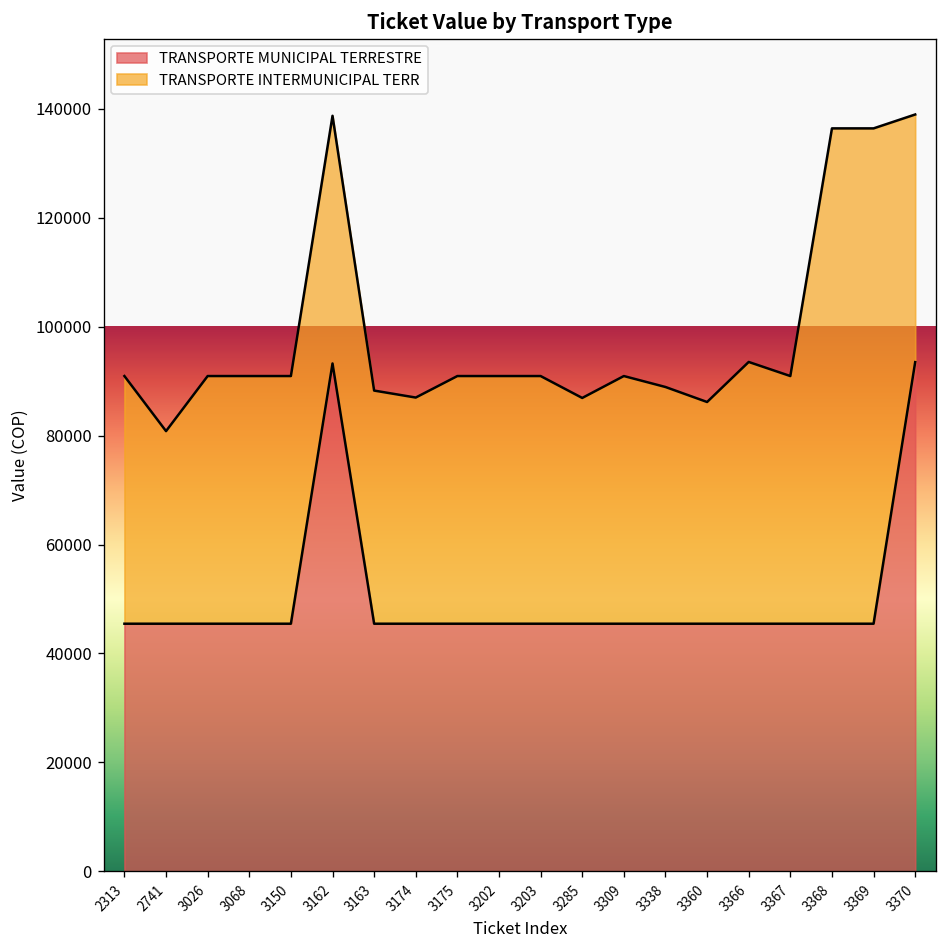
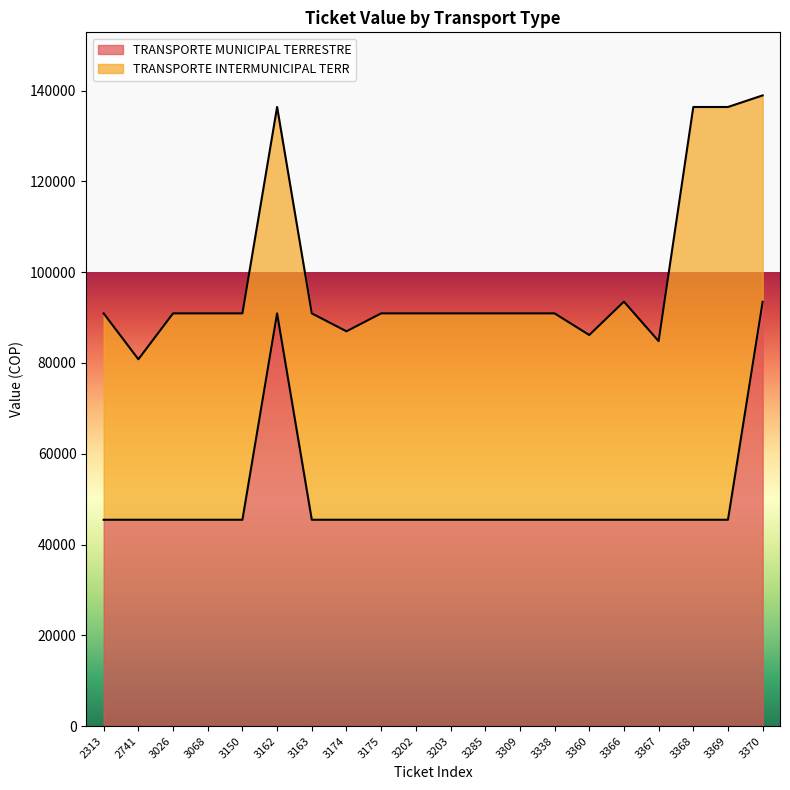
  {
    "TRANSPORTE MUNICIPAL TERRESTRE": {
      "2313": 45000,
      "2741": 45000,
      "3026": 45000,
      "3068": 45000,
      "3150": 45000,
-     "3162": 93000,
+     "3162": 91000,
      "3163": 45000,
      "3174": 45000,
      "3175": 45000,
      "3202": 45000,
      "3203": 45000,
      "3285": 45000,
      "3309": 45000,
      "3338": 45000,
      "3360": 45000,
      "3366": 45000,
      "3367": 45000,
      "3368": 45000,
      "3369": 45000,
      "3370": 93000
    },
    "TRANSPORTE INTERMUNICIPAL TERR": {
      "2313": 45000,
      "2741": 35000,
      "3026": 45000,
      "3068": 45000,
      "3150": 45000,
      "3162": 45000,
-     "3163": 43000,
+     "3163": 45000,
      "3174": 42000,
      "3175": 45000,
      "3202": 45000,
      "3203": 45000,
-     "3285": 41000,
+     "3285": 45000,
      "3309": 45000,
-     "3338": 43000,
+     "3338": 45000,
      "3360": 41000,
      "3366": 48000,
-     "3367": 45000,
+     "3367": 39000,
      "3368": 91000,
      "3369": 91000,
      "3370": 45000
    }
  }
